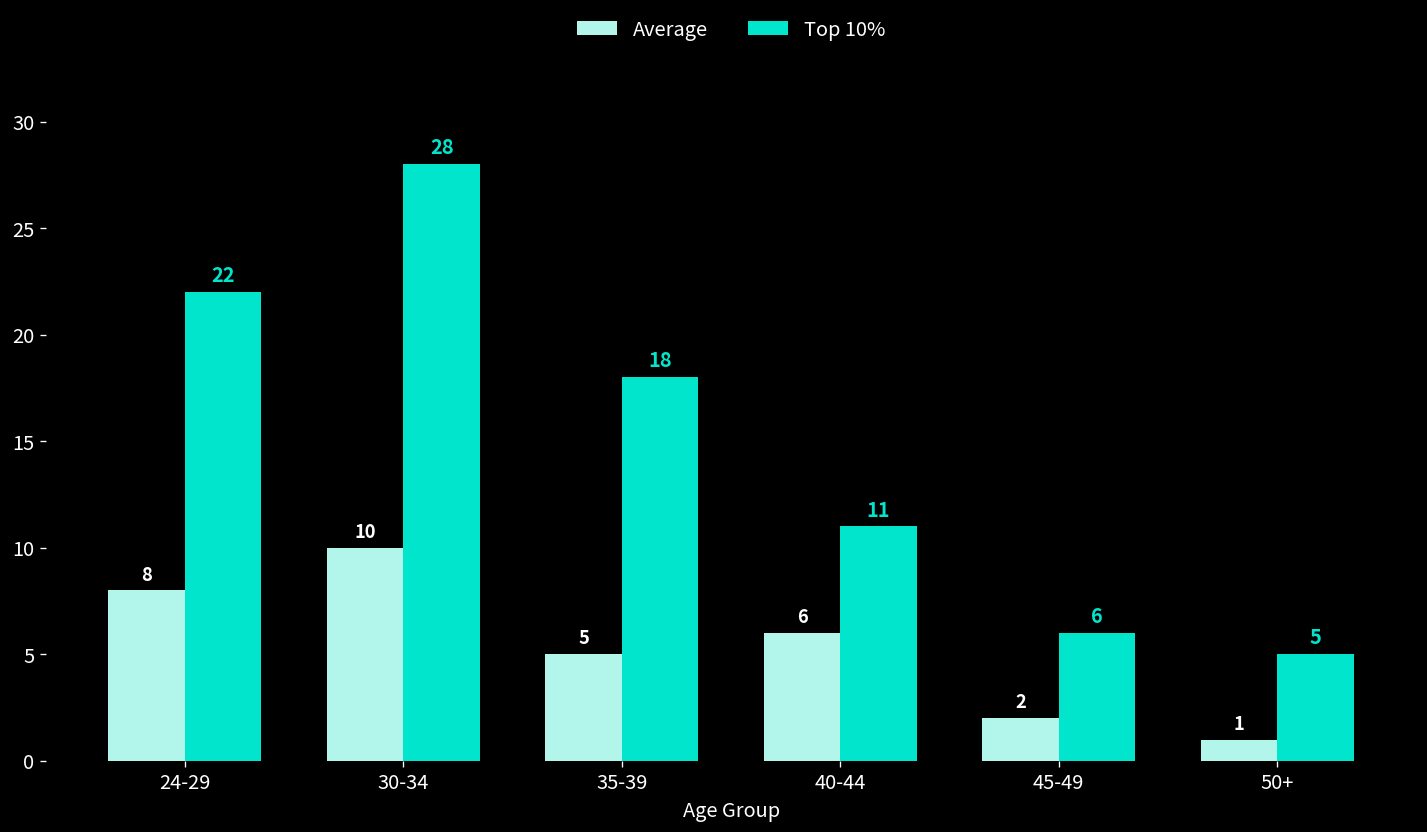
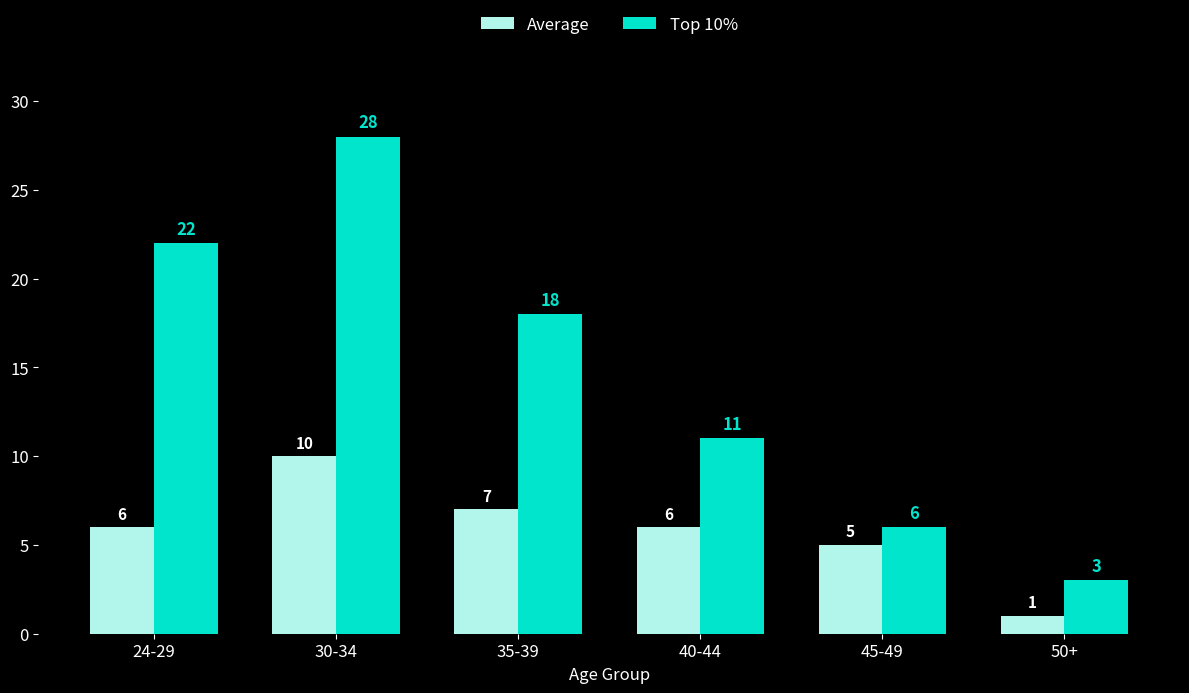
  {
    "Average": {
-     "24-29": 8,
+     "24-29": 6,
      "30-34": 10,
-     "35-39": 5,
+     "35-39": 7,
      "40-44": 6,
-     "45-49": 2,
+     "45-49": 5,
      "50+": 1
    },
    "Top 10%": {
      "24-29": 22,
      "30-34": 28,
      "35-39": 18,
      "40-44": 11,
      "45-49": 6,
-     "50+": 5
+     "50+": 3
    }
  }
